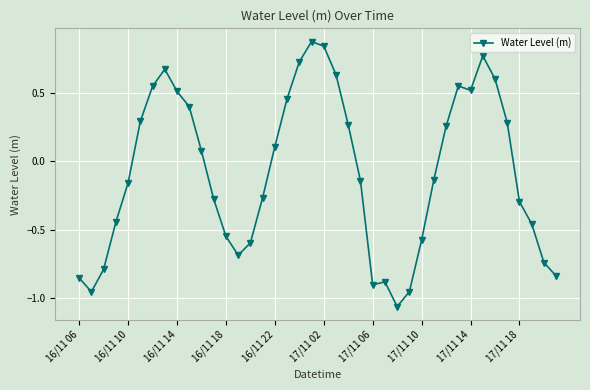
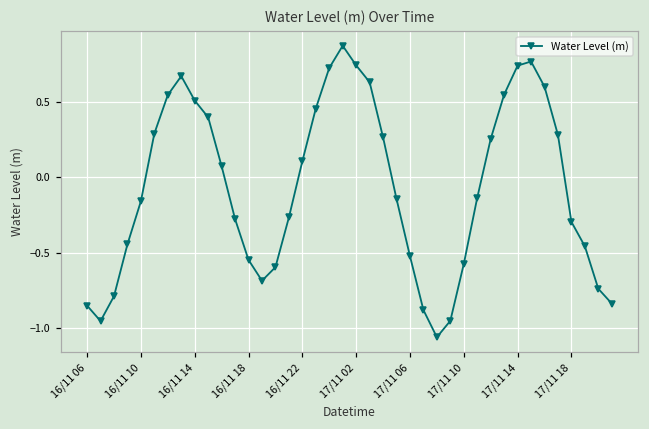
  {
    "16/11 06": -0.85,
    "16/11 10": -0.16,
    "16/11 14": 0.51,
    "16/11 18": -0.55,
    "16/11 22": 0.11,
-   "17/11 02": 0.84,
-   "17/11 06": -0.90,
+   "17/11 02": 0.74,
+   "17/11 06": -0.52,
    "17/11 10": -0.57,
-   "17/11 14": 0.52,
+   "17/11 14": 0.74,
    "17/11 18": -0.29
  }
